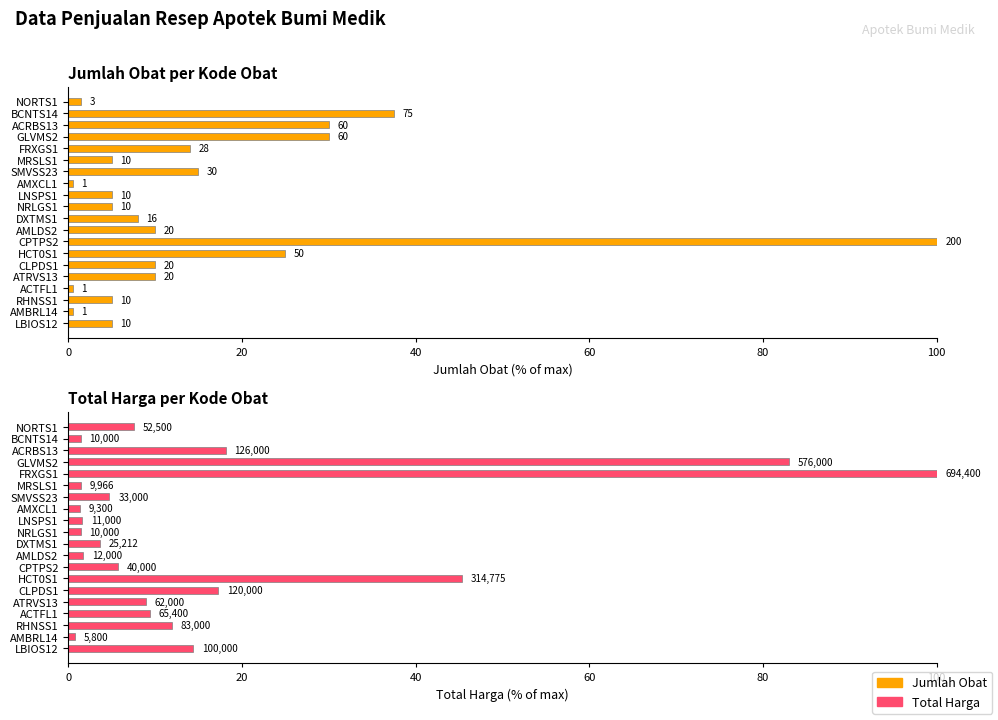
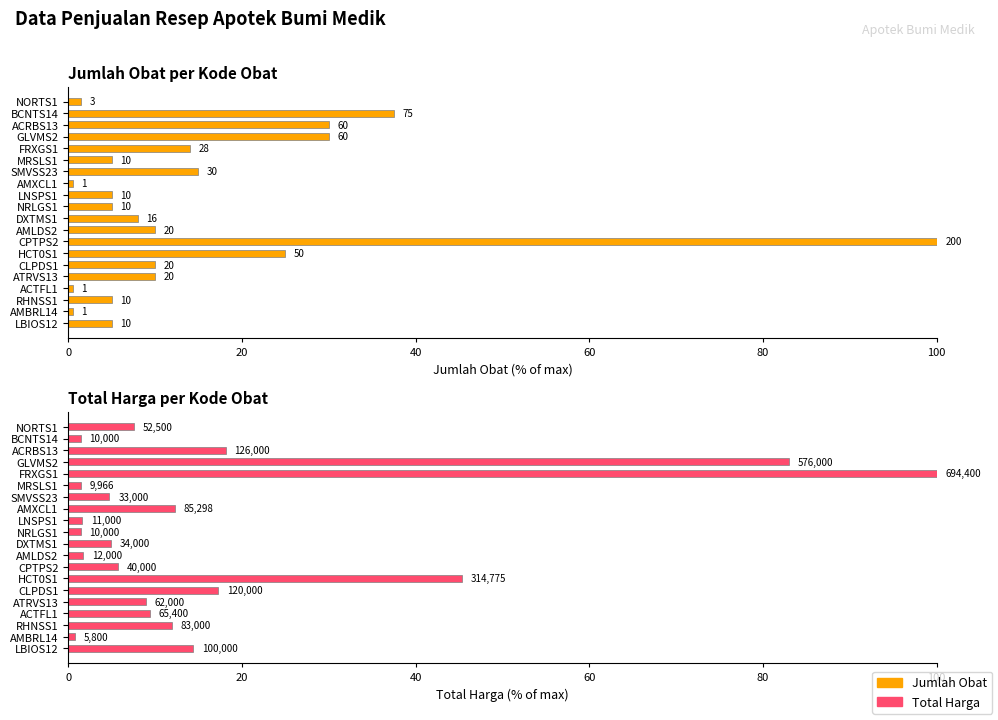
  {
    "Jumlah Obat per Kode Obat": {
      "AMXCL1": "1",
      "ACTFL1": "1",
      "AMBRL14": "1"
    },
    "Total Harga per Kode Obat": {
-     "AMXCL1": "9,300",
-     "DXTMS1": "25,212"
+     "AMXCL1": "85,298",
+     "DXTMS1": "34,000"
    }
  }
